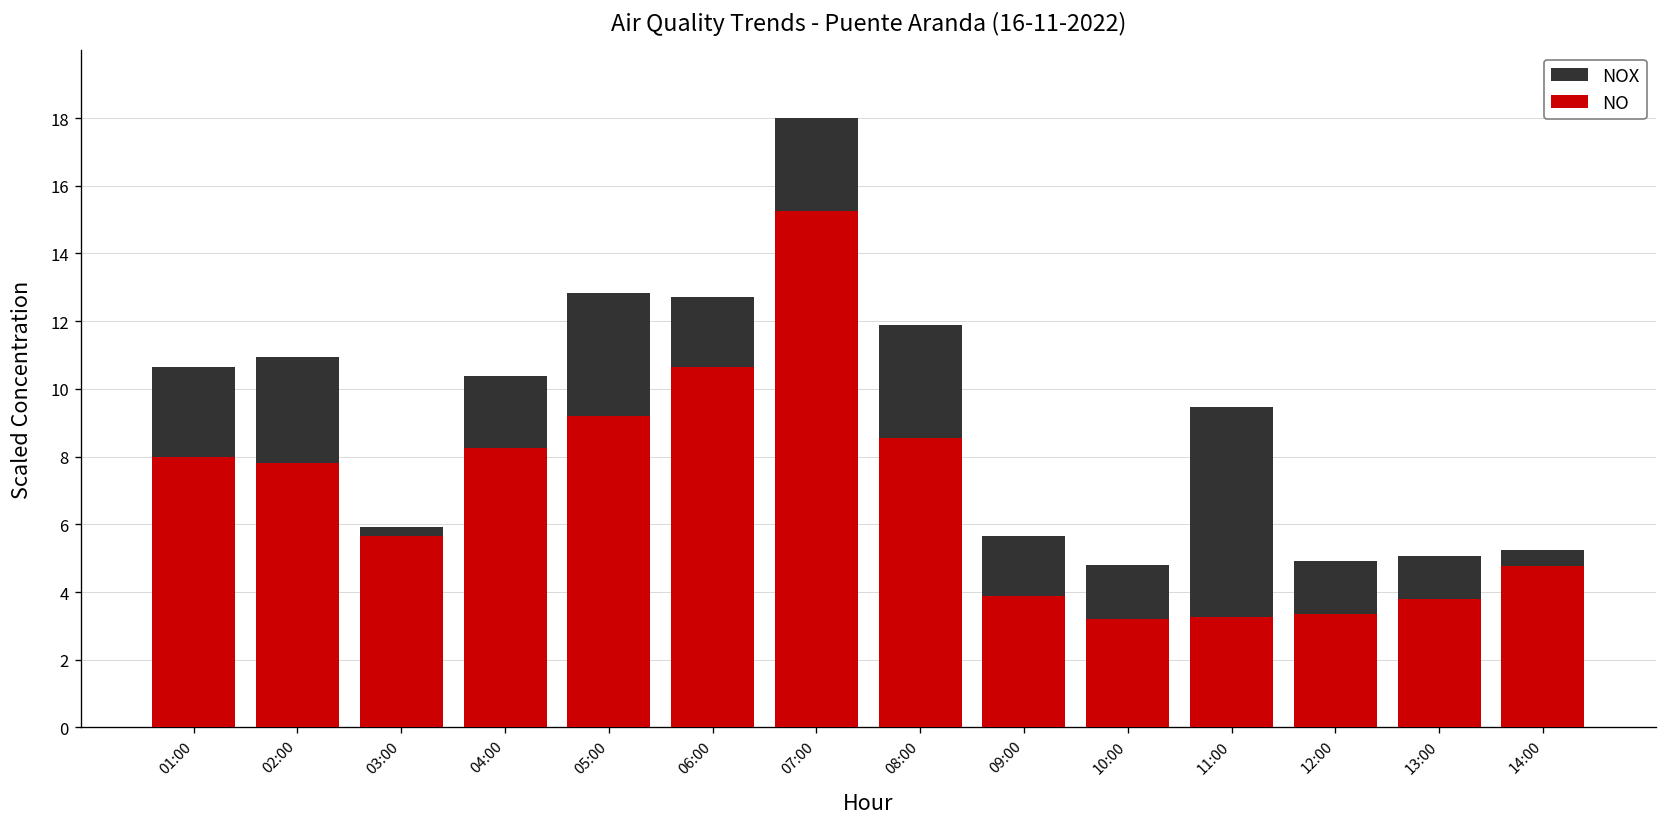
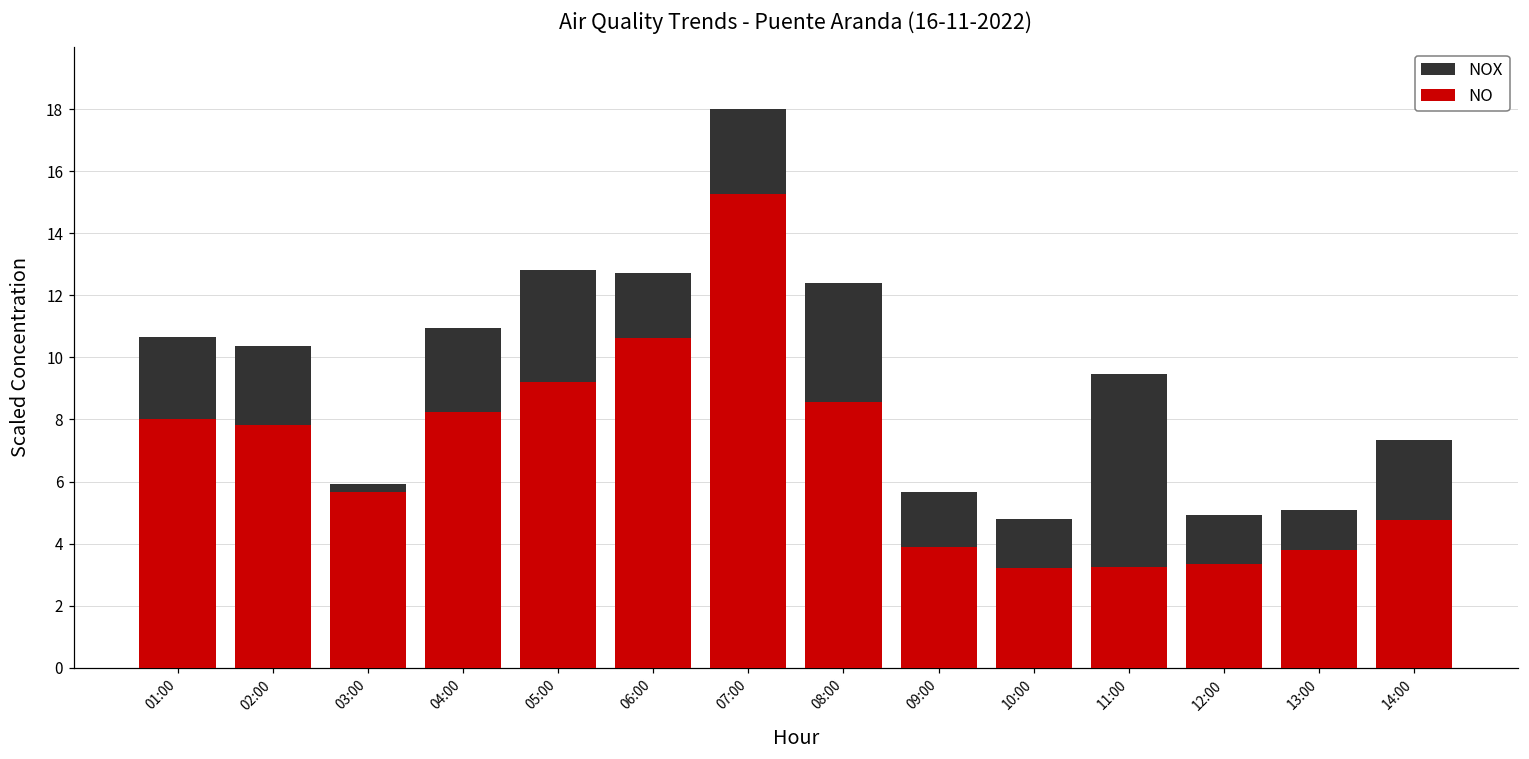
  {
    "NOX": {
      "01:00": 10.7,
-     "02:00": 10.9,
+     "02:00": 10.4,
      "03:00": 5.9,
-     "04:00": 10.4,
+     "04:00": 10.9,
      "05:00": 12.8,
      "06:00": 12.7,
      "07:00": 18.0,
-     "08:00": 11.9,
+     "08:00": 12.4,
      "09:00": 5.7,
      "10:00": 4.8,
      "11:00": 9.5,
      "12:00": 4.9,
      "13:00": 5.1,
-     "14:00": 5.3
+     "14:00": 7.3
    }
  }
